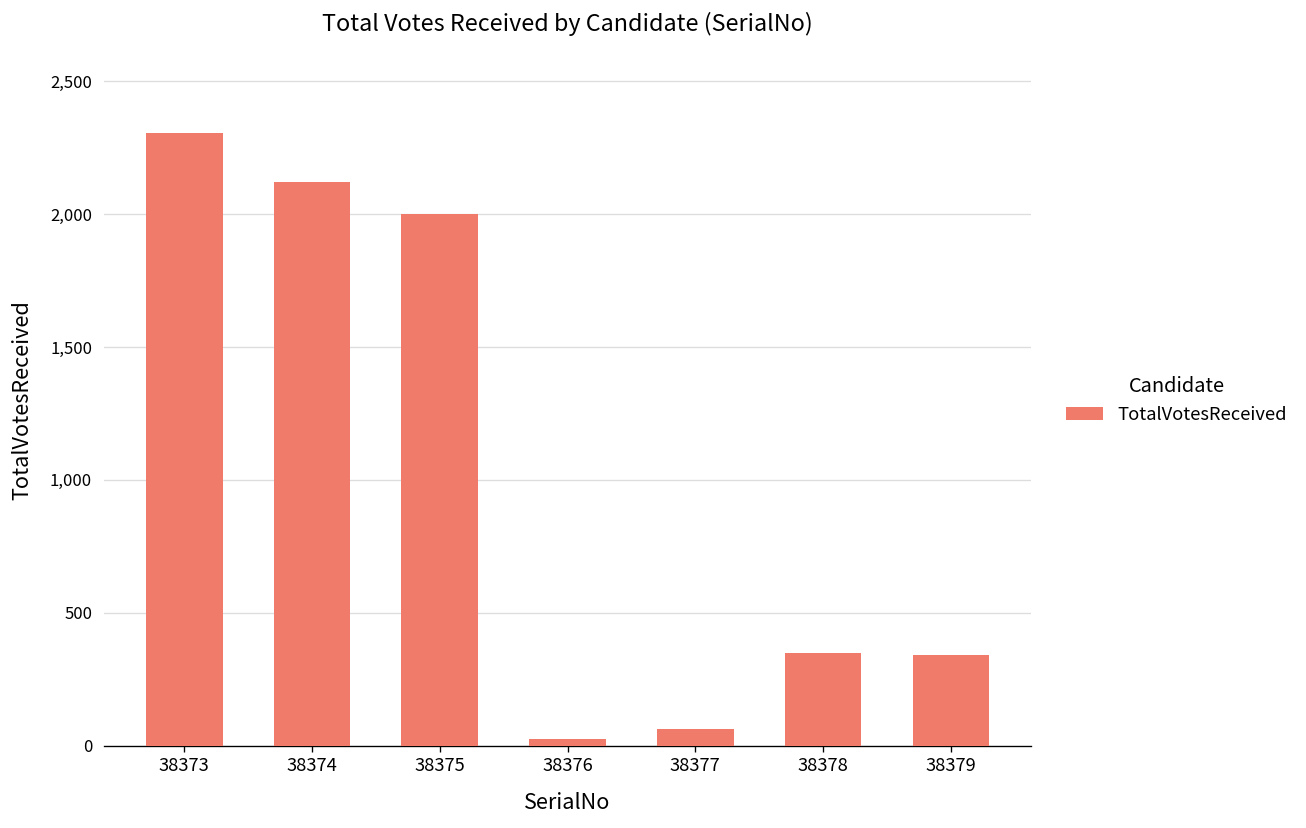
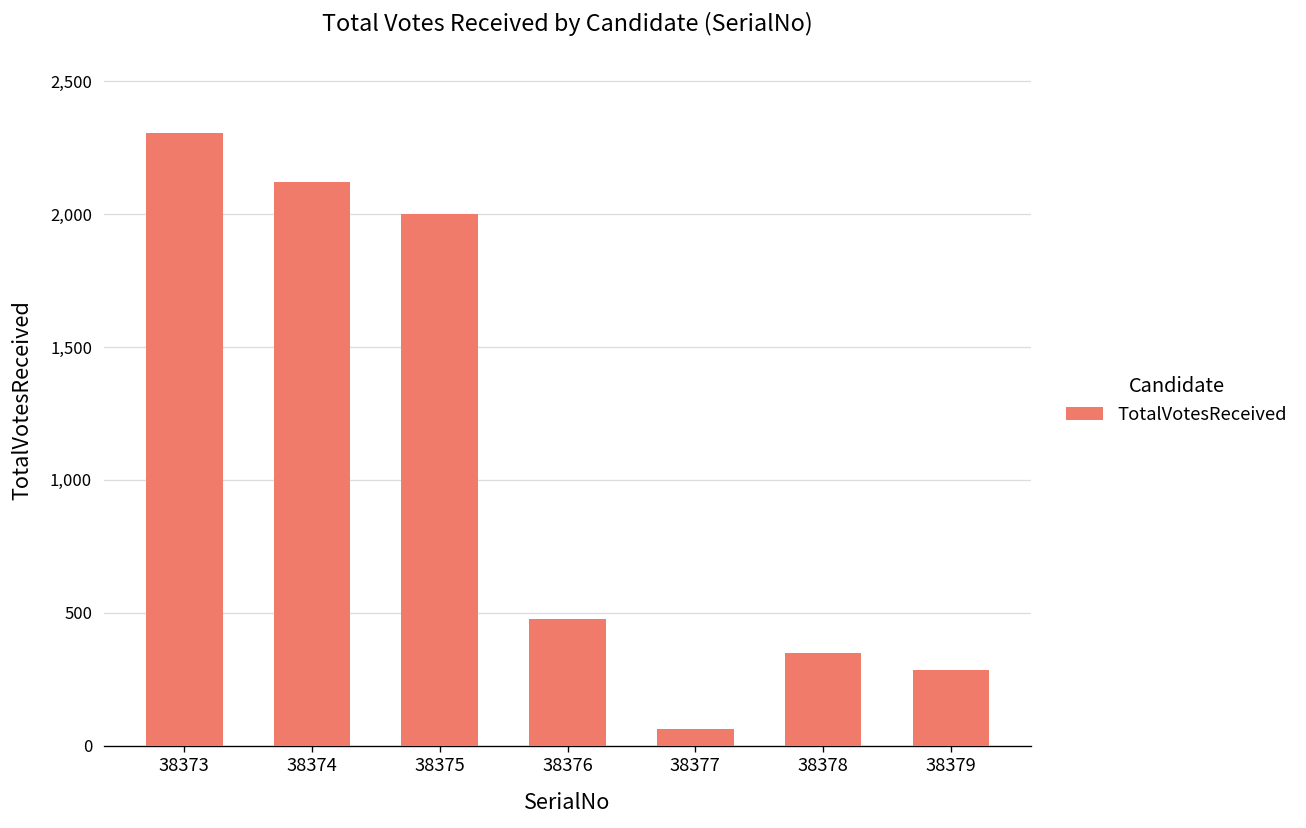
  {
    "38373": "2,310",
    "38374": "2,120",
    "38375": "2,000",
-   "38376": "20",
+   "38376": "480",
    "38377": "60",
    "38378": "350",
-   "38379": "340"
+   "38379": "290"
  }
